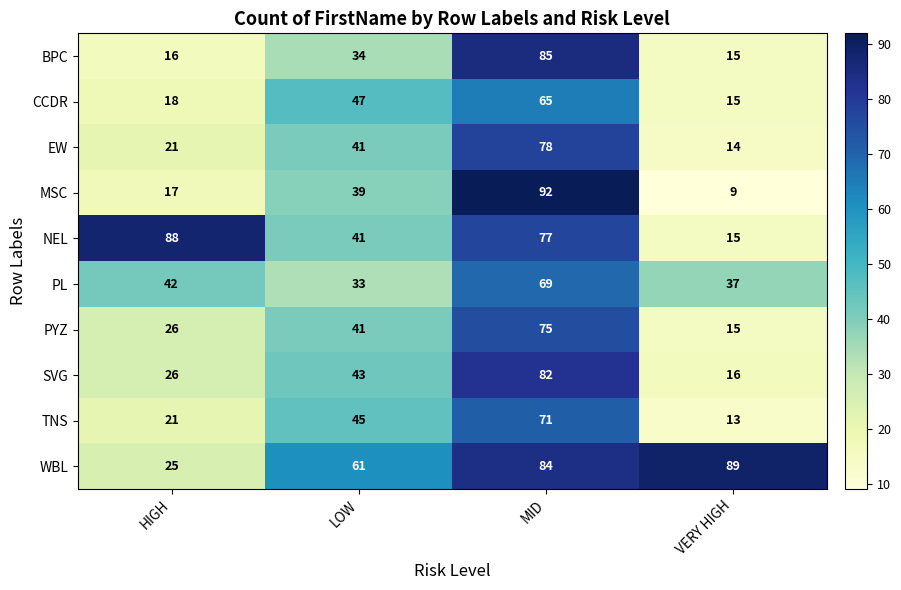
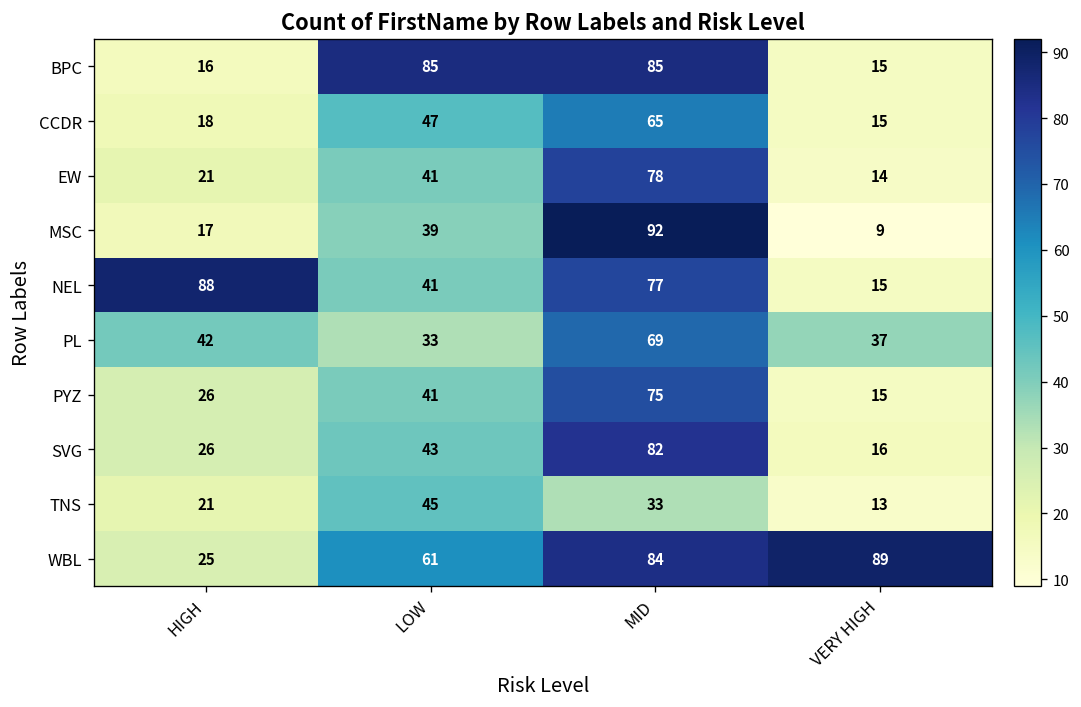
  {
    "BPC": {
      "HIGH": 16,
-     "LOW": 34,
+     "LOW": 85,
      "MID": 85,
      "VERY HIGH": 15
    },
    "CCDR": {
      "HIGH": 18,
      "LOW": 47,
      "MID": 65,
      "VERY HIGH": 15
    },
    "EW": {
      "HIGH": 21,
      "LOW": 41,
      "MID": 78,
      "VERY HIGH": 14
    },
    "MSC": {
      "HIGH": 17,
      "LOW": 39,
      "MID": 92,
      "VERY HIGH": 9
    },
    "NEL": {
      "HIGH": 88,
      "LOW": 41,
      "MID": 77,
      "VERY HIGH": 15
    },
    "PL": {
      "HIGH": 42,
      "LOW": 33,
      "MID": 69,
      "VERY HIGH": 37
    },
    "PYZ": {
      "HIGH": 26,
      "LOW": 41,
      "MID": 75,
      "VERY HIGH": 15
    },
    "SVG": {
      "HIGH": 26,
      "LOW": 43,
      "MID": 82,
      "VERY HIGH": 16
    },
    "TNS": {
      "HIGH": 21,
      "LOW": 45,
-     "MID": 71,
+     "MID": 33,
      "VERY HIGH": 13
    },
    "WBL": {
      "HIGH": 25,
      "LOW": 61,
      "MID": 84,
      "VERY HIGH": 89
    }
  }
